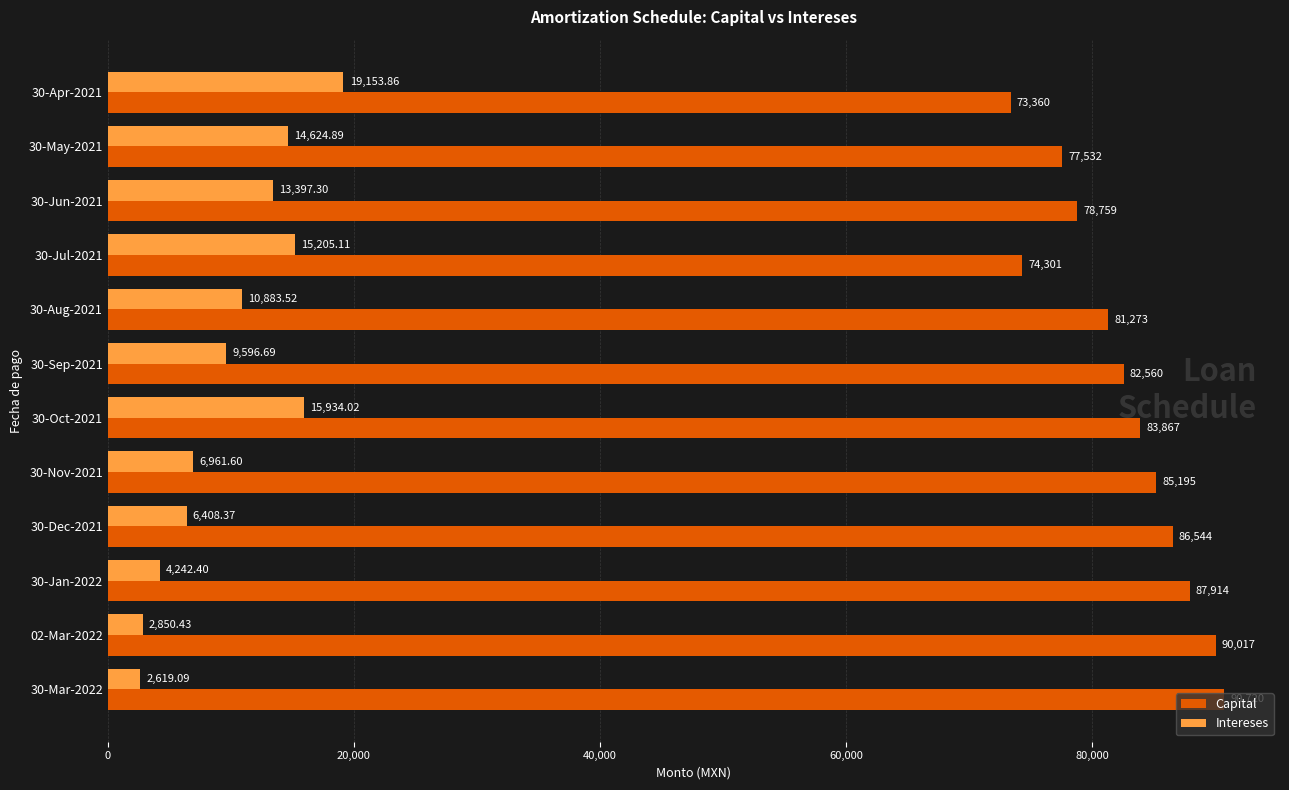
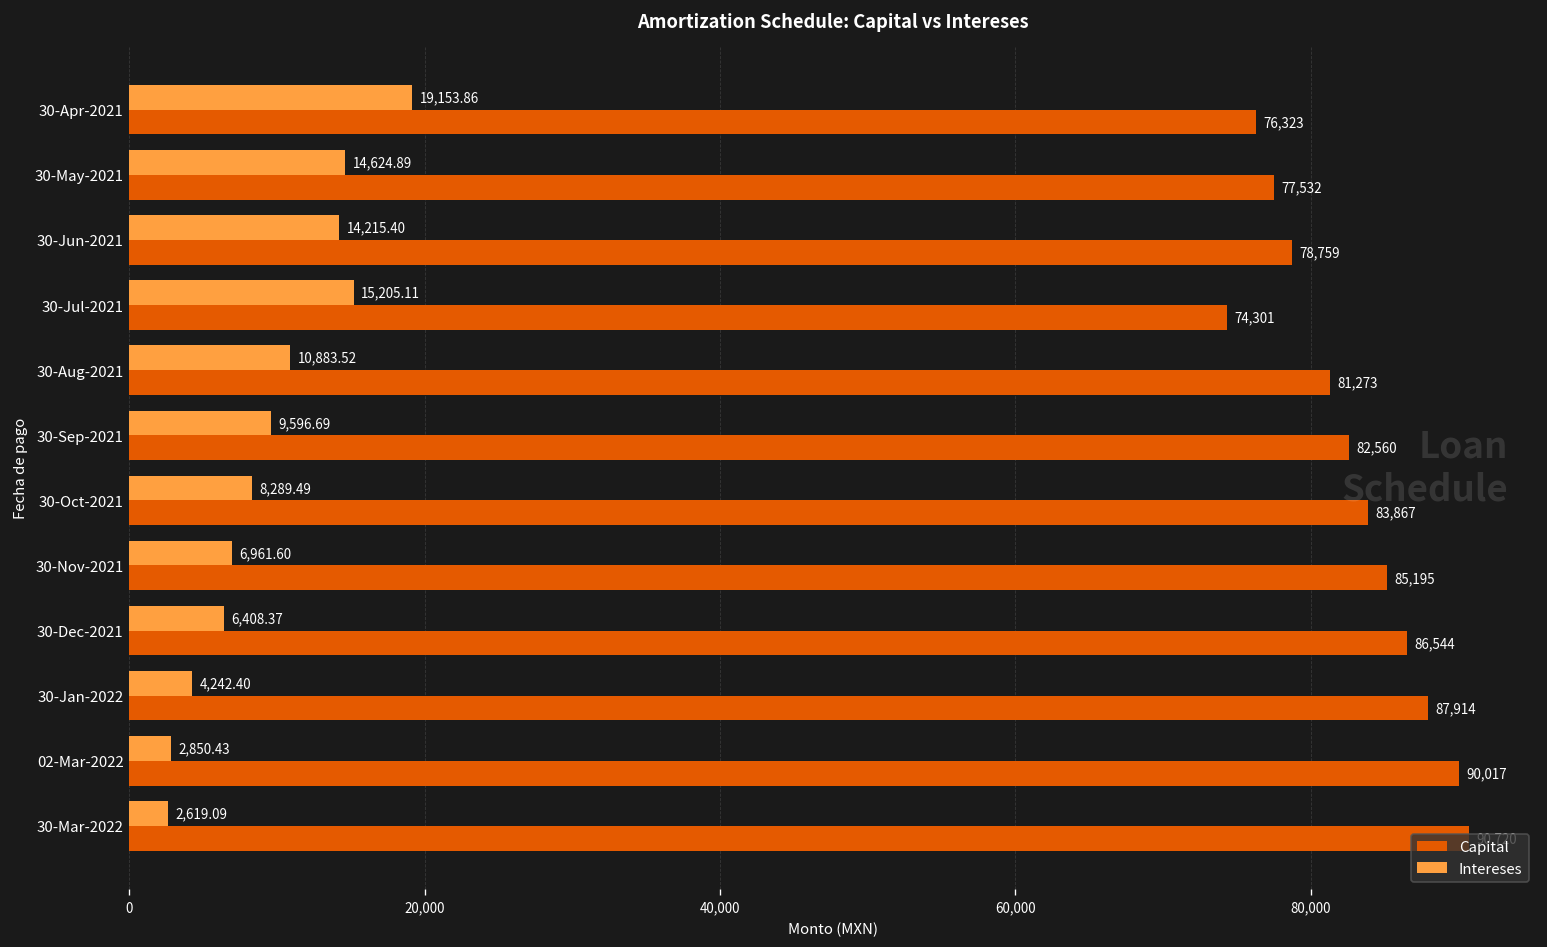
  {
    "Capital": {
-     "30-Apr-2021": "73,360",
+     "30-Apr-2021": "76,323",
      "30-May-2021": "77,532",
      "30-Jun-2021": "78,759",
      "30-Jul-2021": "74,301",
      "30-Aug-2021": "81,273",
      "30-Nov-2021": "85,195",
      "30-Dec-2021": "86,544",
      "30-Jan-2022": "87,914",
      "02-Mar-2022": "90,017"
    },
    "Intereses": {
      "30-Apr-2021": "19,153.86",
      "30-May-2021": "14,624.89",
-     "30-Jun-2021": "13,397.30",
+     "30-Jun-2021": "14,215.40",
      "30-Jul-2021": "15,205.11",
      "30-Aug-2021": "10,883.52",
      "30-Sep-2021": "9,596.69",
-     "30-Oct-2021": "15,934.02",
+     "30-Oct-2021": "8,289.49",
      "30-Nov-2021": "6,961.60",
      "30-Dec-2021": "6,408.37",
      "30-Jan-2022": "4,242.40",
      "02-Mar-2022": "2,850.43",
      "30-Mar-2022": "2,619.09"
    }
  }
